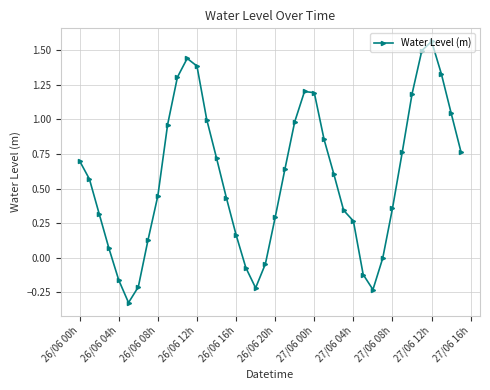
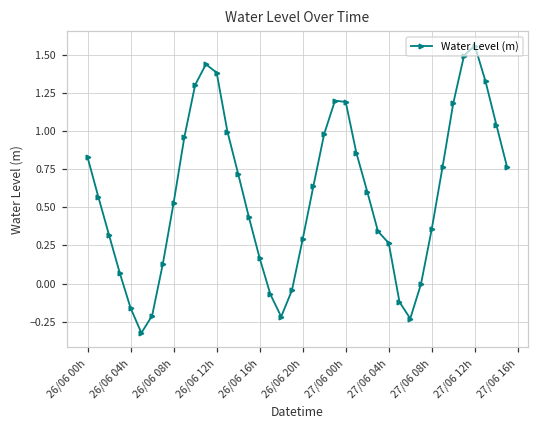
  {
-   "26/06 00h": 0.70,
+   "26/06 00h": 0.83,
    "26/06 04h": -0.16,
-   "26/06 08h": 0.45,
+   "26/06 08h": 0.53,
    "26/06 12h": 1.38,
    "26/06 16h": 0.17,
    "26/06 20h": 0.29,
    "27/06 00h": 1.19,
    "27/06 04h": 0.27,
    "27/06 08h": 0.36
  }
